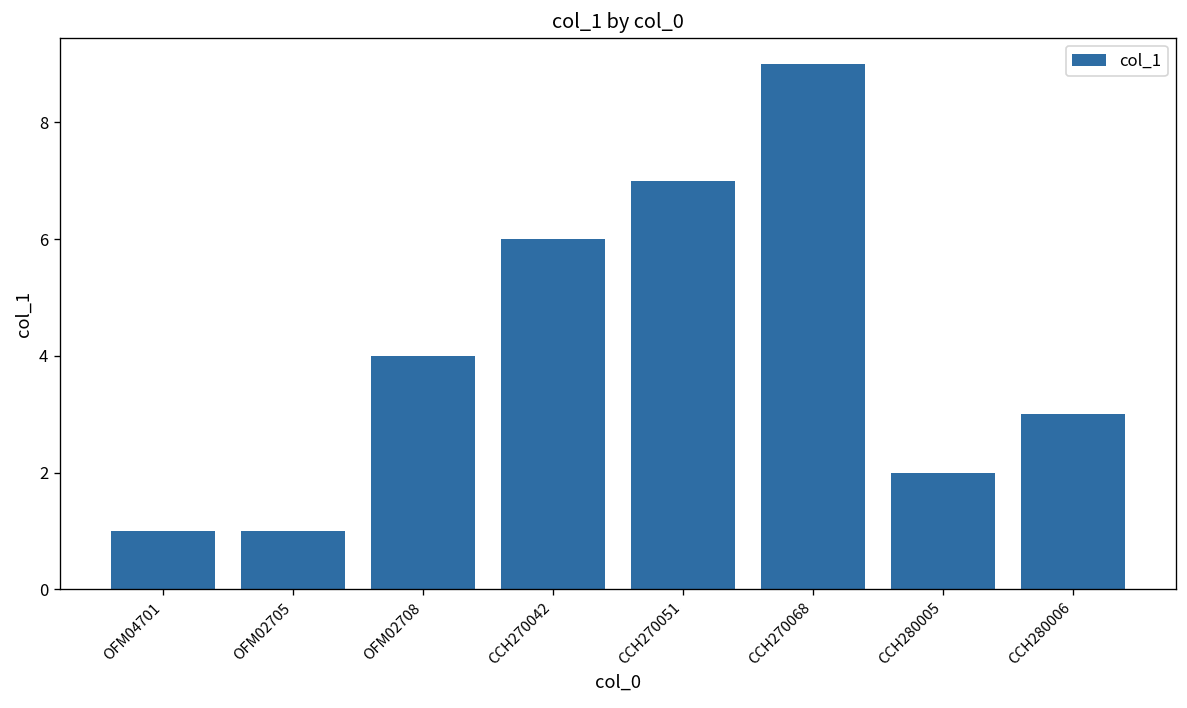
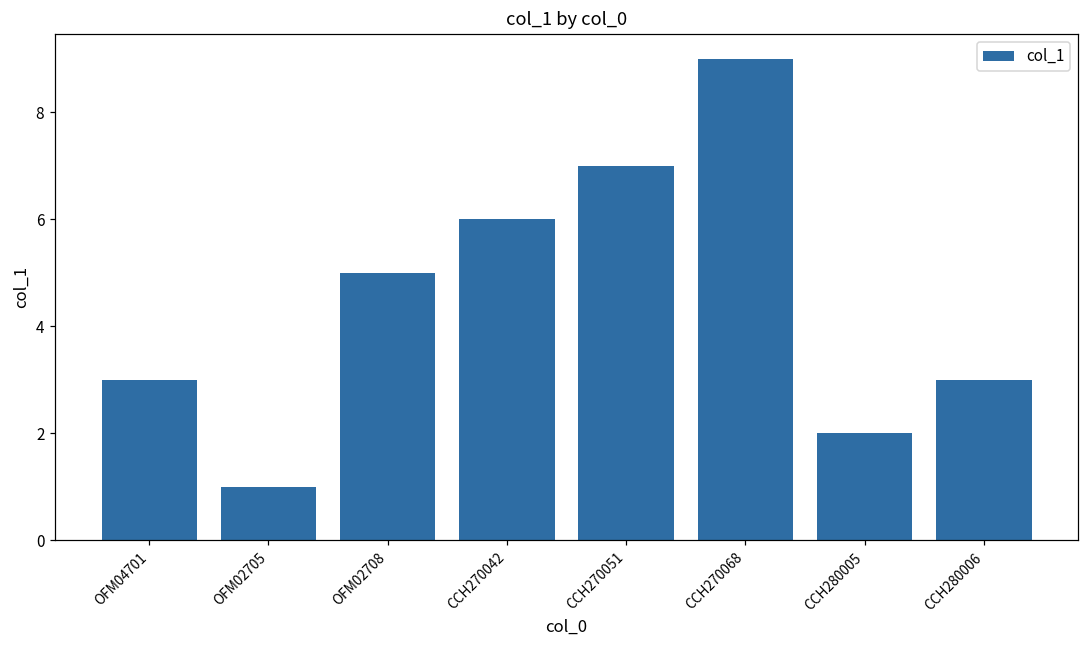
  {
-   "OFM04701": 1,
+   "OFM04701": 3,
    "OFM02705": 1,
-   "OFM02708": 4,
+   "OFM02708": 5,
    "CCH270042": 6,
    "CCH270051": 7,
    "CCH270068": 9,
    "CCH280005": 2,
    "CCH280006": 3
  }
